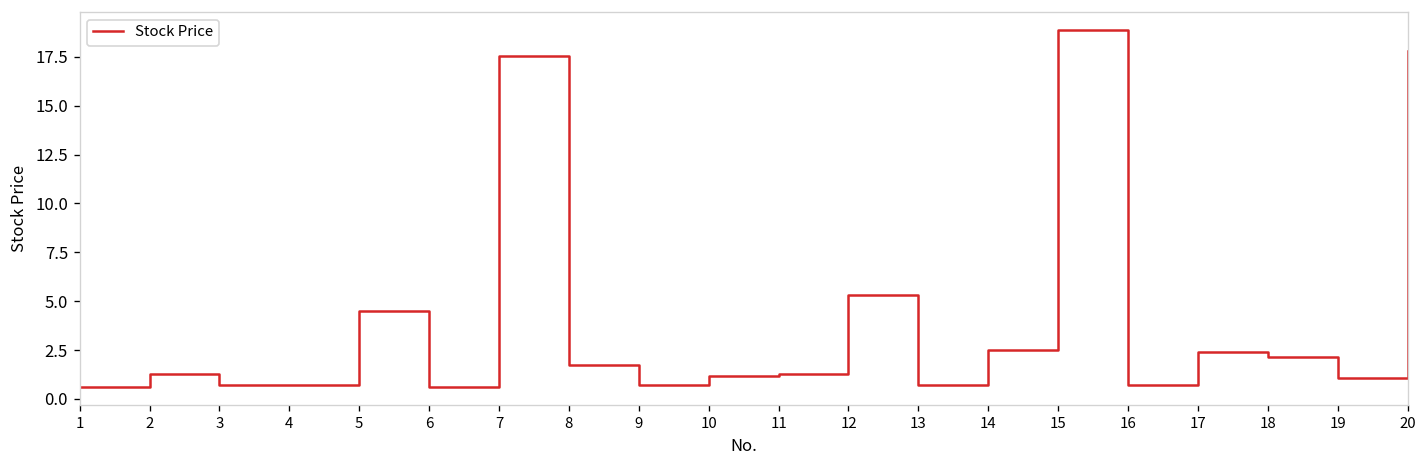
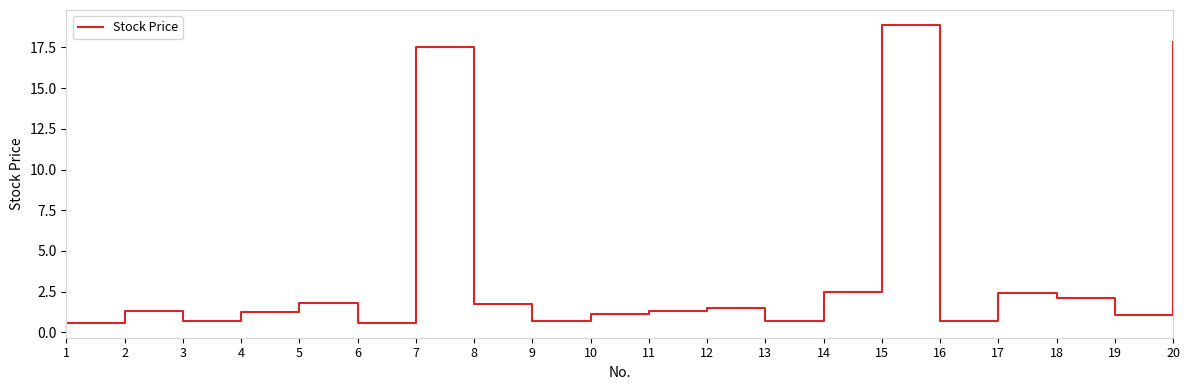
  {
    "1": 0.6,
    "2": 1.3,
    "3": 0.7,
-   "4": 0.7,
-   "5": 4.5,
+   "4": 1.3,
+   "5": 1.8,
    "6": 0.6,
    "7": 17.5,
    "8": 1.8,
    "9": 0.7,
    "10": 1.2,
    "11": 1.3,
-   "12": 5.3,
+   "12": 1.5,
    "13": 0.7,
    "14": 2.5,
    "15": 18.9,
    "16": 0.7,
    "17": 2.4,
    "18": 2.1,
    "19": 1.1,
    "20": 17.8
  }
